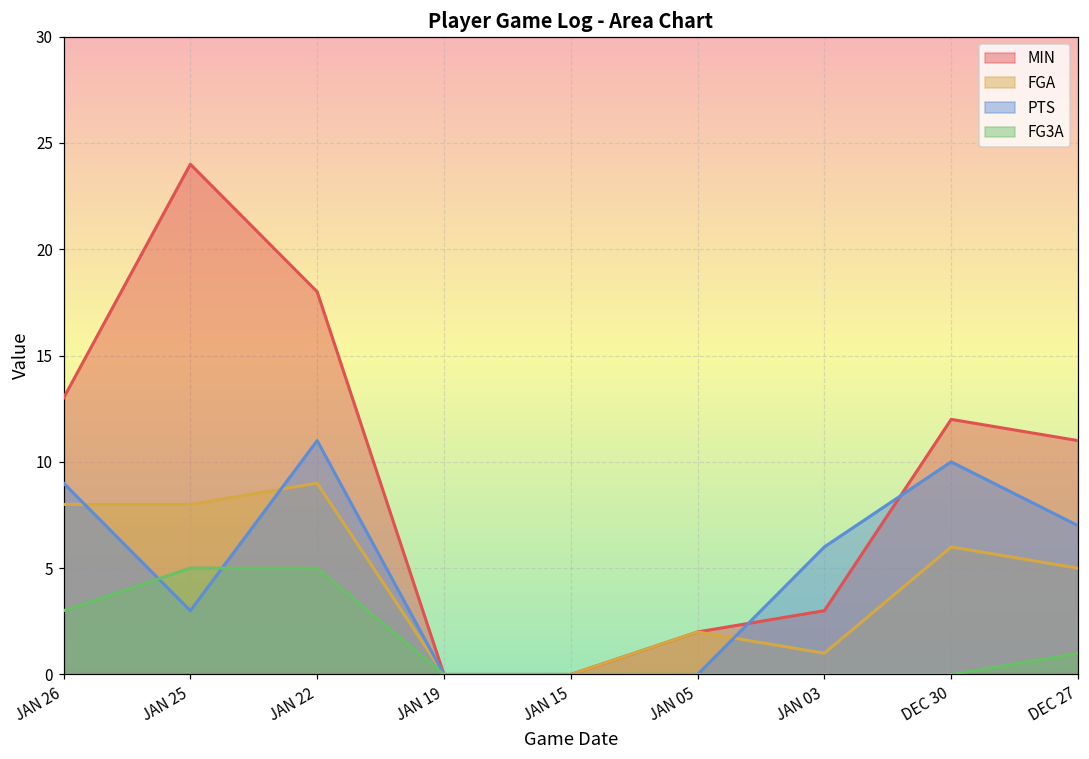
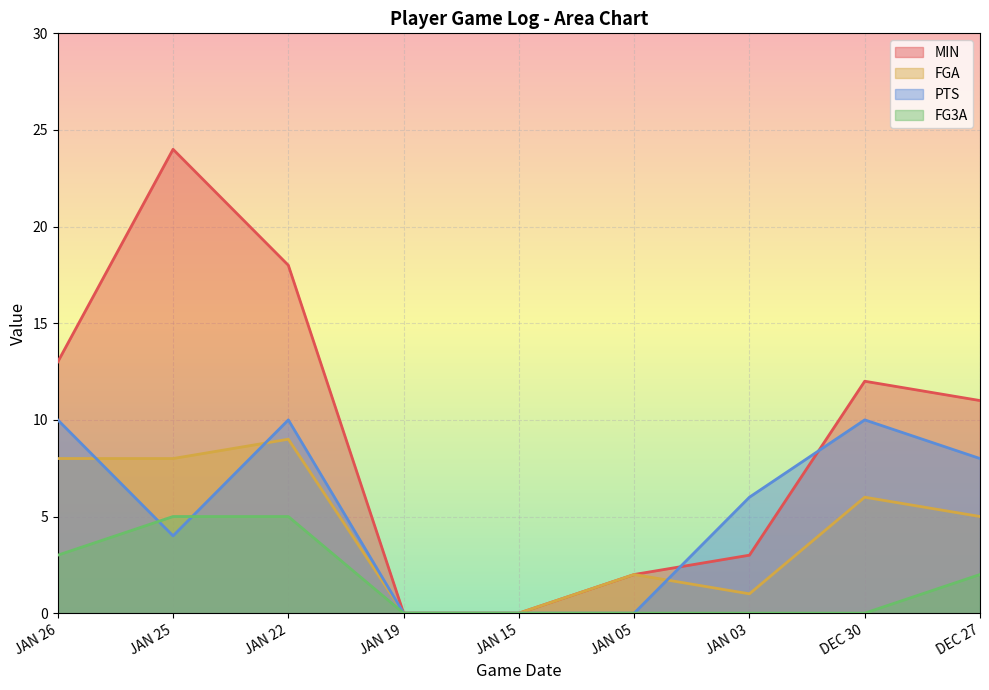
  {
    "PTS": {
-     "JAN 26": 9,
-     "JAN 25": 3,
-     "JAN 22": 11,
+     "JAN 26": 10,
+     "JAN 25": 4,
+     "JAN 22": 10,
      "JAN 03": 6,
      "DEC 30": 10,
-     "DEC 27": 7
+     "DEC 27": 8
    },
    "FG3A": {
      "JAN 26": 3,
      "JAN 25": 5,
      "JAN 22": 5,
      "JAN 03": 0,
      "DEC 30": 0,
-     "DEC 27": 1
+     "DEC 27": 2
    }
  }
